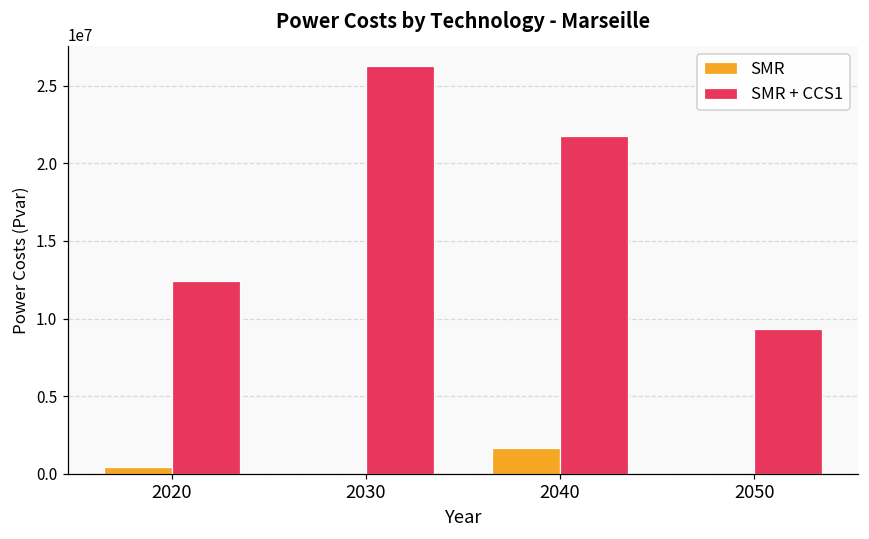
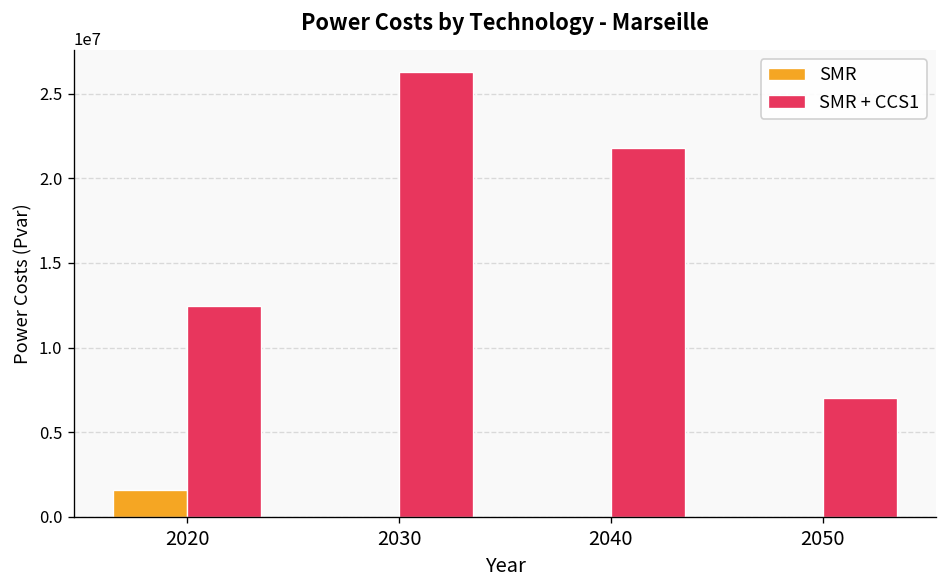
  {
    "SMR": {
-     "2020": 400000,
+     "2020": 1600000,
      "2030": 0,
-     "2040": 1700000,
+     "2040": 0,
      "2050": 0
    },
    "SMR + CCS1": {
      "2020": 12400000,
      "2030": 26300000,
      "2040": 21800000,
-     "2050": 9300000
+     "2050": 7000000
    }
  }
